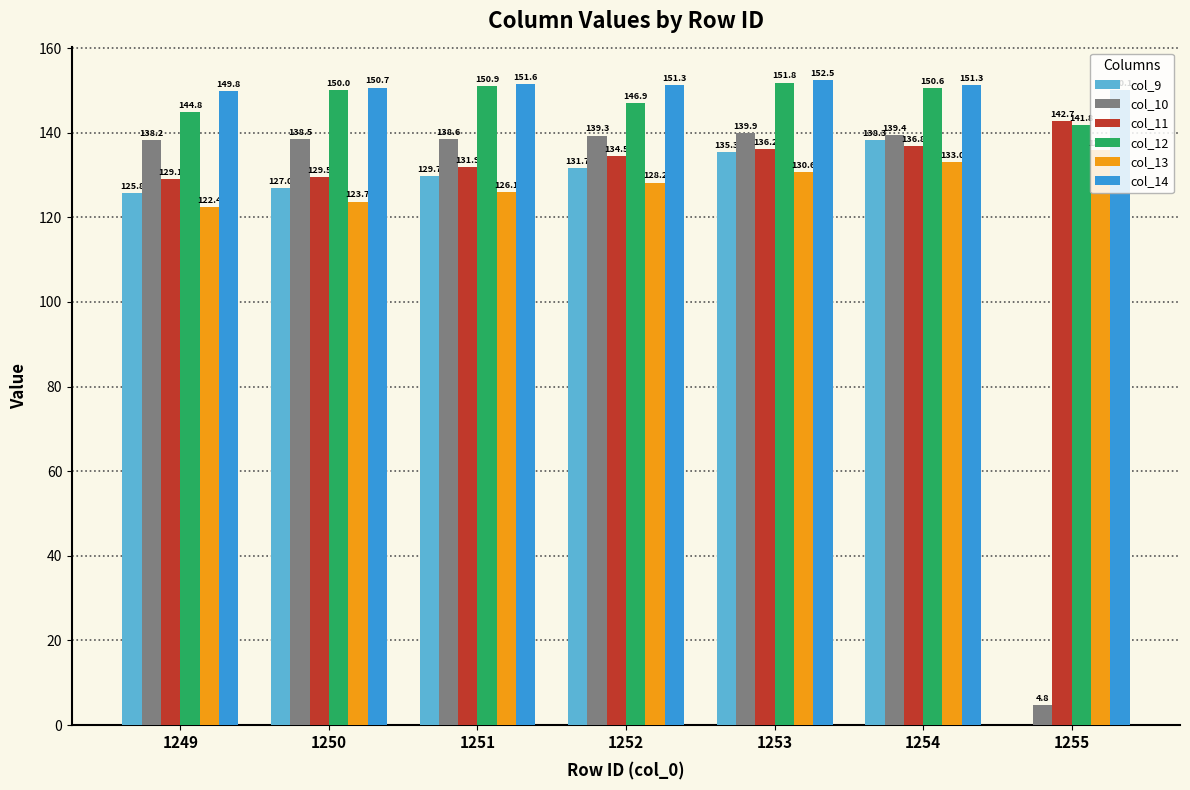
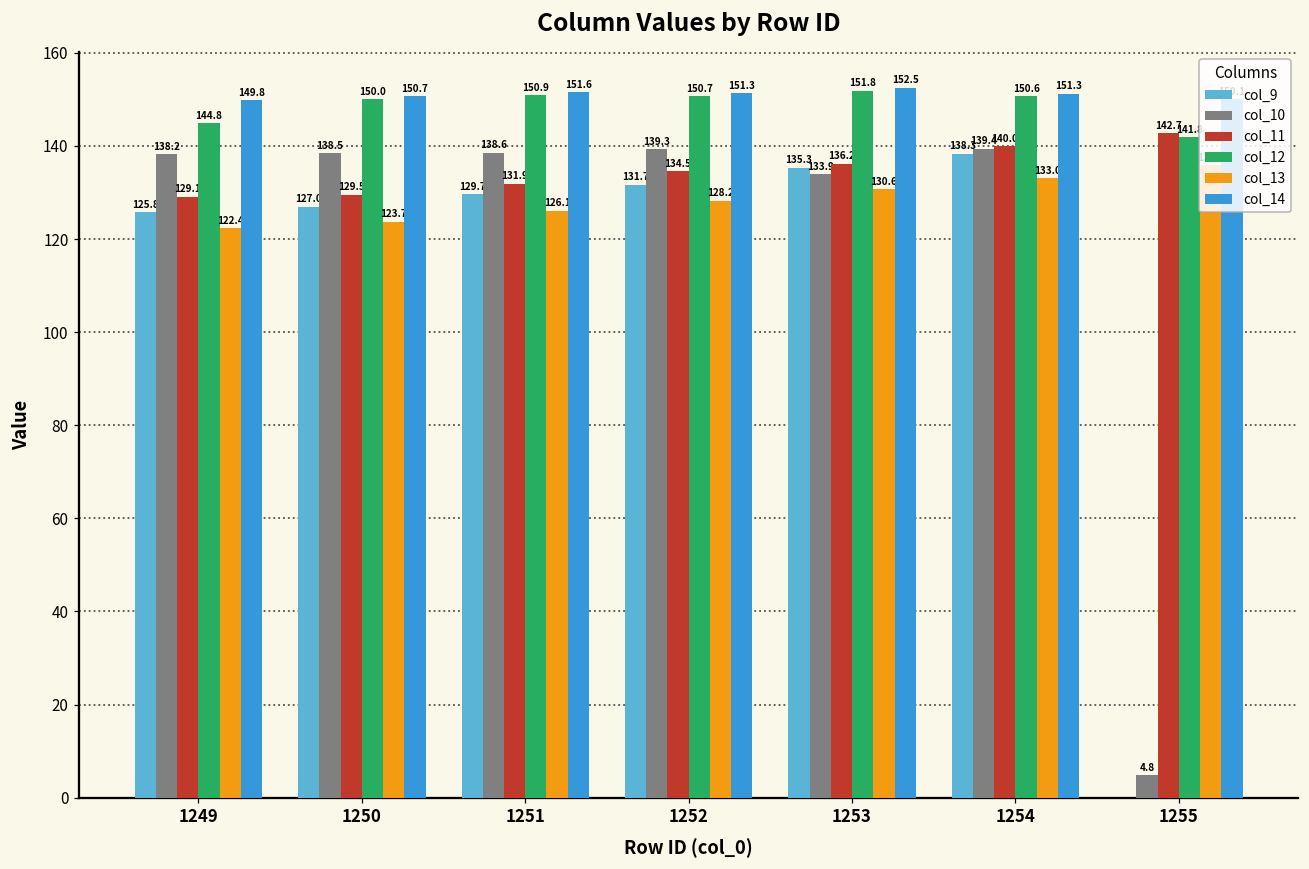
  {
    "col_10": {
      "1249": 138.2,
      "1250": 138.5,
      "1251": 138.6,
      "1252": 139.3,
-     "1253": 139.9,
+     "1253": 133.9,
      "1254": 139.4,
      "1255": 4.8
    },
    "col_11": {
      "1249": 129.1,
      "1250": 129.5,
      "1251": 131.9,
      "1252": 134.5,
      "1253": 136.2,
-     "1254": 136.8,
+     "1254": 140.0,
      "1255": 142.7
    },
    "col_12": {
      "1249": 144.8,
      "1250": 150.0,
      "1251": 150.9,
-     "1252": 146.9,
+     "1252": 150.7,
      "1253": 151.8,
      "1254": 150.6
    },
    "col_13": {
      "1249": 122.4,
      "1250": 123.7,
      "1251": 126.1,
      "1252": 128.2,
      "1253": 130.6,
      "1254": 133.0
    }
  }
